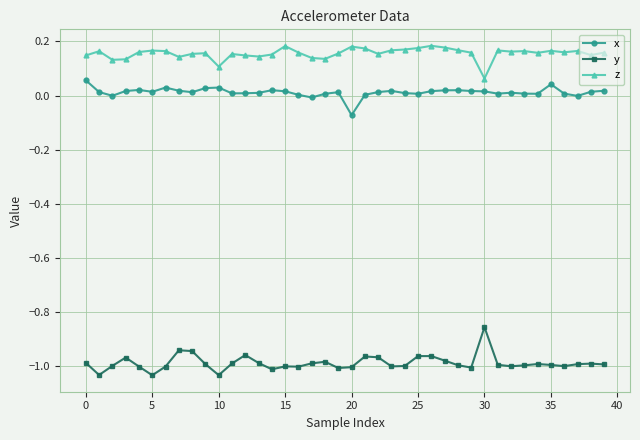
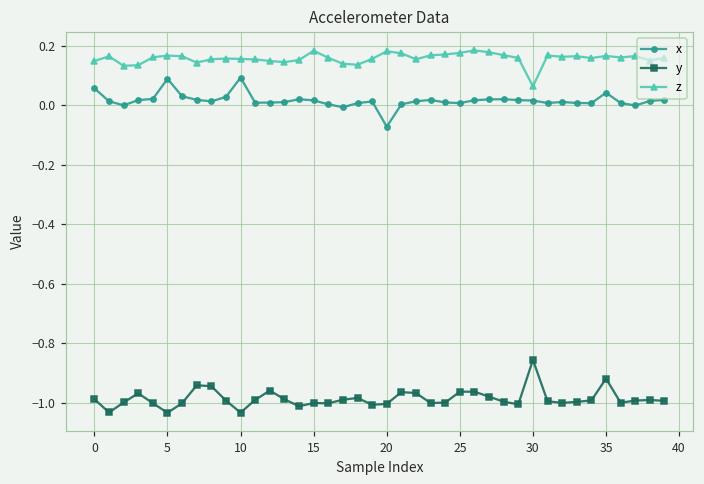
  {
    "x": {
      "0": 0.06,
-     "5": 0.01,
-     "10": 0.03,
+     "5": 0.09,
+     "10": 0.09,
      "15": 0.02,
      "20": -0.07,
      "25": 0.01,
      "30": 0.02,
      "35": 0.04
    },
    "y": {
      "0": -0.99,
      "5": -1.03,
      "10": -1.03,
      "15": -1.00,
      "20": -1.00,
      "25": -0.96,
      "30": -0.86,
-     "35": -1.00
+     "35": -0.92
    },
    "z": {
      "0": 0.15,
      "5": 0.17,
-     "10": 0.11,
+     "10": 0.16,
      "15": 0.18,
      "20": 0.18,
      "25": 0.18,
      "30": 0.06,
      "35": 0.17
    }
  }
